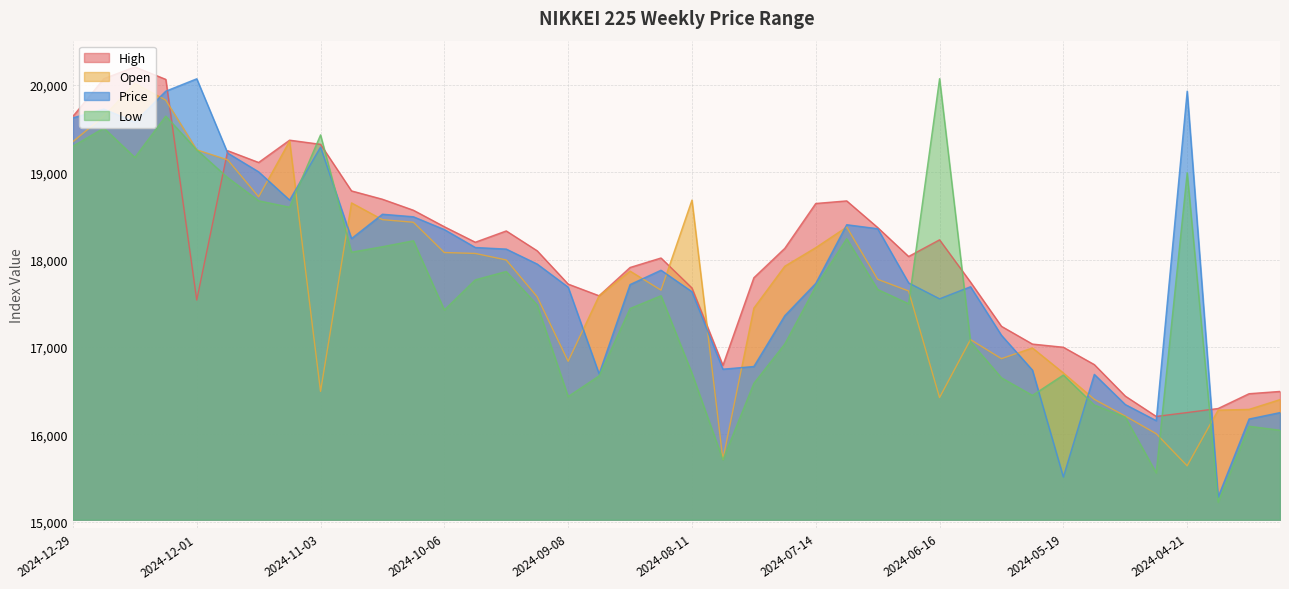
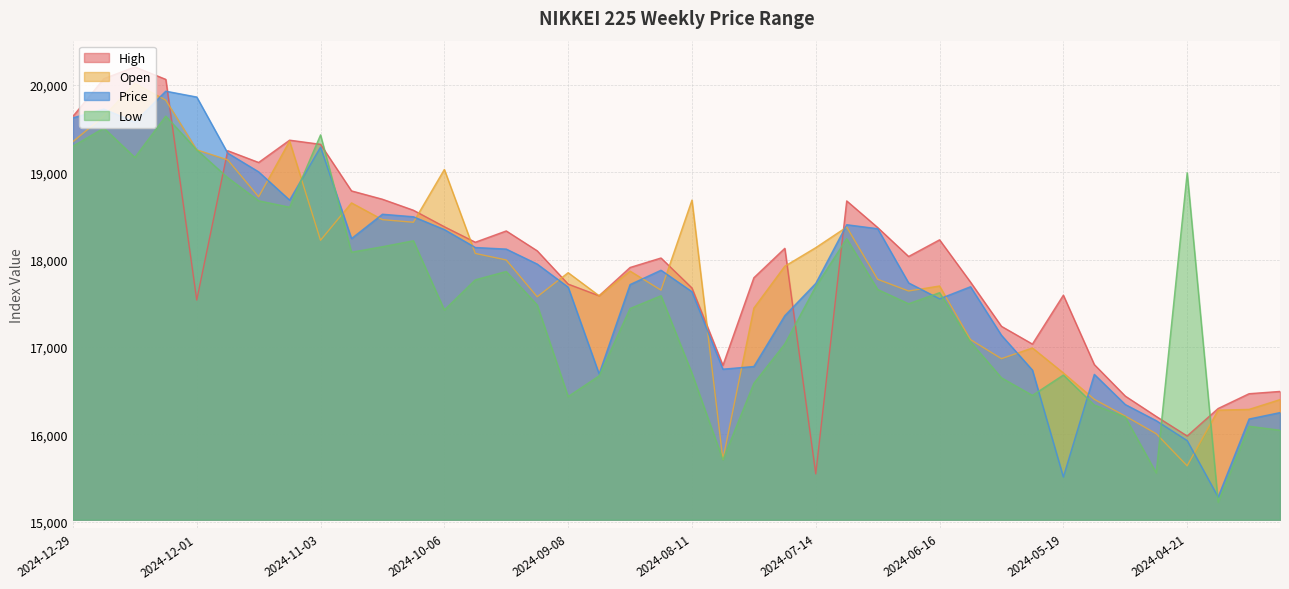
  {
    "High": {
      "2024-12-01": "17,500",
      "2024-11-03": "19,300",
      "2024-10-06": "18,400",
      "2024-09-08": "17,700",
      "2024-08-11": "17,700",
-     "2024-07-14": "18,600",
+     "2024-07-14": "15,500",
      "2024-06-16": "18,200",
-     "2024-05-19": "17,000",
-     "2024-04-21": "16,200"
+     "2024-05-19": "17,600",
+     "2024-04-21": "16,000"
    },
    "Open": {
      "2024-12-29": "19,300",
-     "2024-11-03": "16,500",
-     "2024-10-06": "18,100",
-     "2024-09-08": "16,800",
+     "2024-11-03": "18,200",
+     "2024-10-06": "19,000",
+     "2024-09-08": "17,800",
      "2024-08-11": "18,700",
      "2024-07-14": "18,100",
-     "2024-06-16": "16,400",
+     "2024-06-16": "17,700",
      "2024-04-21": "15,600"
    },
    "Price": {
-     "2024-12-01": "20,100",
+     "2024-12-01": "19,900",
      "2024-11-03": "19,300",
      "2024-10-06": "18,300",
      "2024-09-08": "17,700",
      "2024-08-11": "17,600",
      "2024-07-14": "17,700",
      "2024-06-16": "17,600",
      "2024-05-19": "15,500",
-     "2024-04-21": "19,900"
+     "2024-04-21": "15,900"
    },
    "Low": {
      "2024-12-29": "19,300",
      "2024-11-03": "19,400",
      "2024-10-06": "17,400",
      "2024-09-08": "16,400",
      "2024-08-11": "16,700",
      "2024-07-14": "17,700",
-     "2024-06-16": "20,100",
+     "2024-06-16": "17,600",
      "2024-04-21": "19,000"
    }
  }
